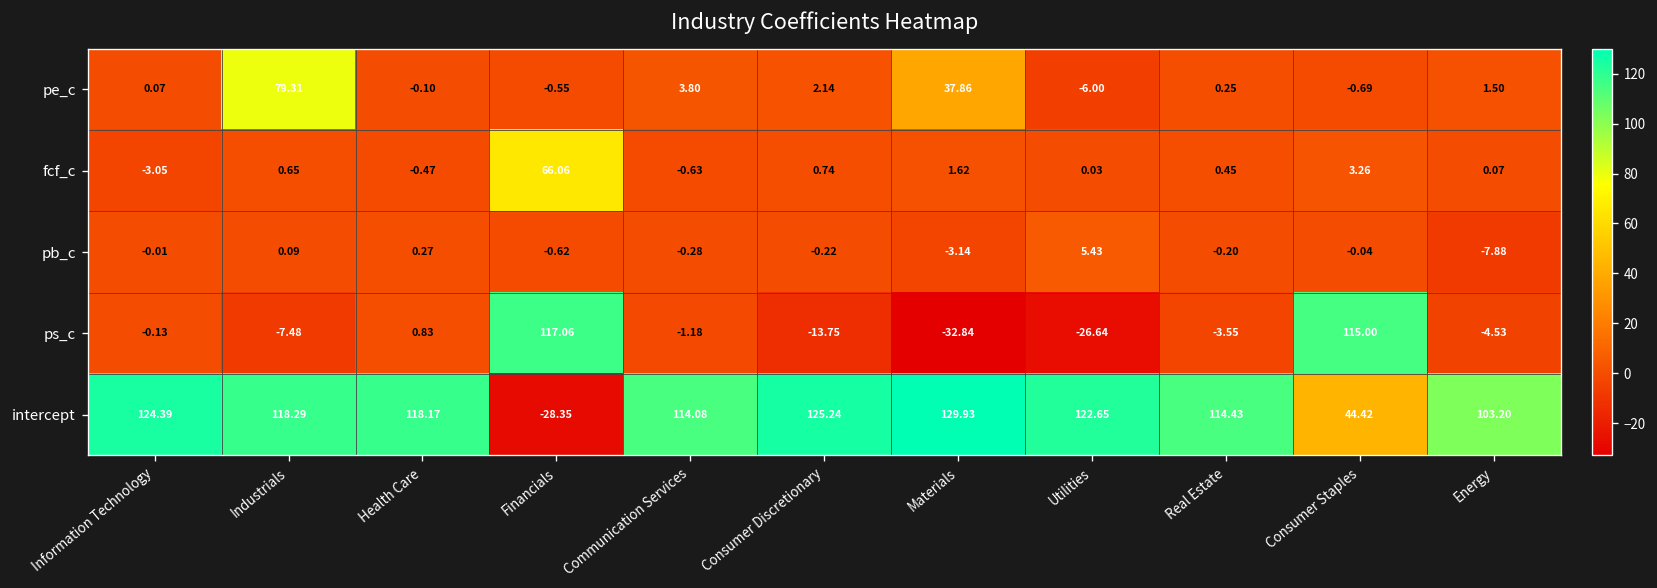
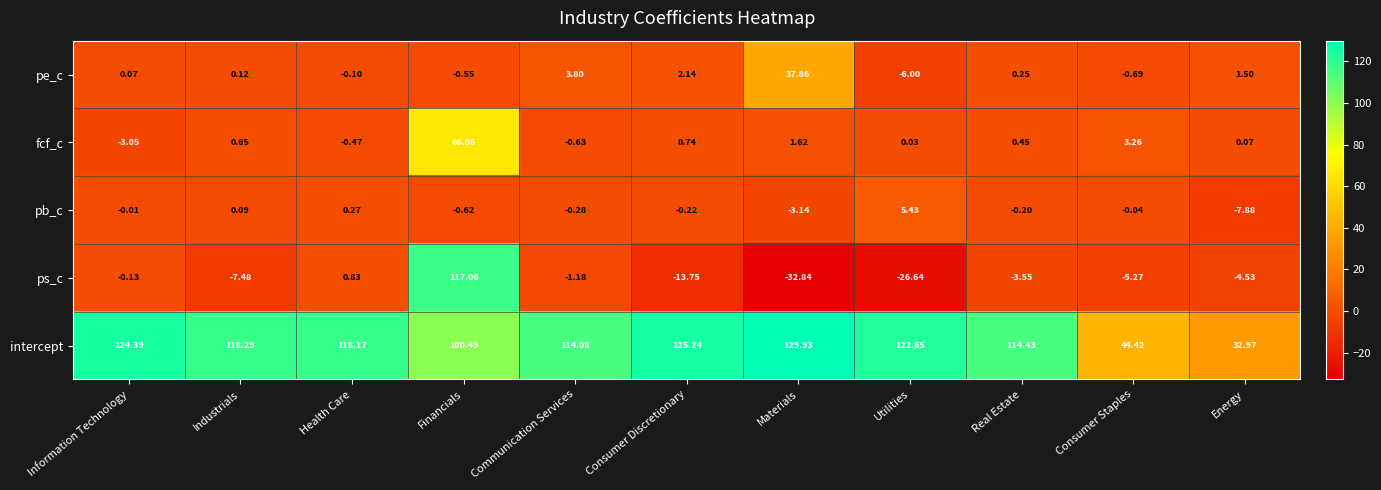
  {
    "pe_c": {
      "Information Technology": 0.07,
-     "Industrials": 79.31,
+     "Industrials": 0.12,
      "Health Care": -0.10,
      "Financials": -0.55,
      "Communication Services": 3.80,
      "Consumer Discretionary": 2.14,
      "Materials": 37.86,
      "Utilities": -6.00,
      "Real Estate": 0.25,
      "Consumer Staples": -0.69,
      "Energy": 1.50
    },
    "fcf_c": {
      "Information Technology": -3.05,
      "Industrials": 0.65,
      "Health Care": -0.47,
      "Financials": 66.06,
      "Communication Services": -0.63,
      "Consumer Discretionary": 0.74,
      "Materials": 1.62,
      "Utilities": 0.03,
      "Real Estate": 0.45,
      "Consumer Staples": 3.26,
      "Energy": 0.07
    },
    "pb_c": {
      "Information Technology": -0.01,
      "Industrials": 0.09,
      "Health Care": 0.27,
      "Financials": -0.62,
      "Communication Services": -0.28,
      "Consumer Discretionary": -0.22,
      "Materials": -3.14,
      "Utilities": 5.43,
      "Real Estate": -0.20,
      "Consumer Staples": -0.04,
      "Energy": -7.88
    },
    "ps_c": {
      "Information Technology": -0.13,
      "Industrials": -7.48,
      "Health Care": 0.83,
      "Financials": 117.06,
      "Communication Services": -1.18,
      "Consumer Discretionary": -13.75,
      "Materials": -32.84,
      "Utilities": -26.64,
      "Real Estate": -3.55,
-     "Consumer Staples": 115.00,
+     "Consumer Staples": -5.27,
      "Energy": -4.53
    },
    "intercept": {
      "Information Technology": 124.39,
      "Industrials": 118.29,
      "Health Care": 118.17,
-     "Financials": -28.35,
+     "Financials": 100.49,
      "Communication Services": 114.08,
      "Consumer Discretionary": 125.24,
      "Materials": 129.93,
      "Utilities": 122.65,
      "Real Estate": 114.43,
      "Consumer Staples": 44.42,
-     "Energy": 103.20
+     "Energy": 32.97
    }
  }
